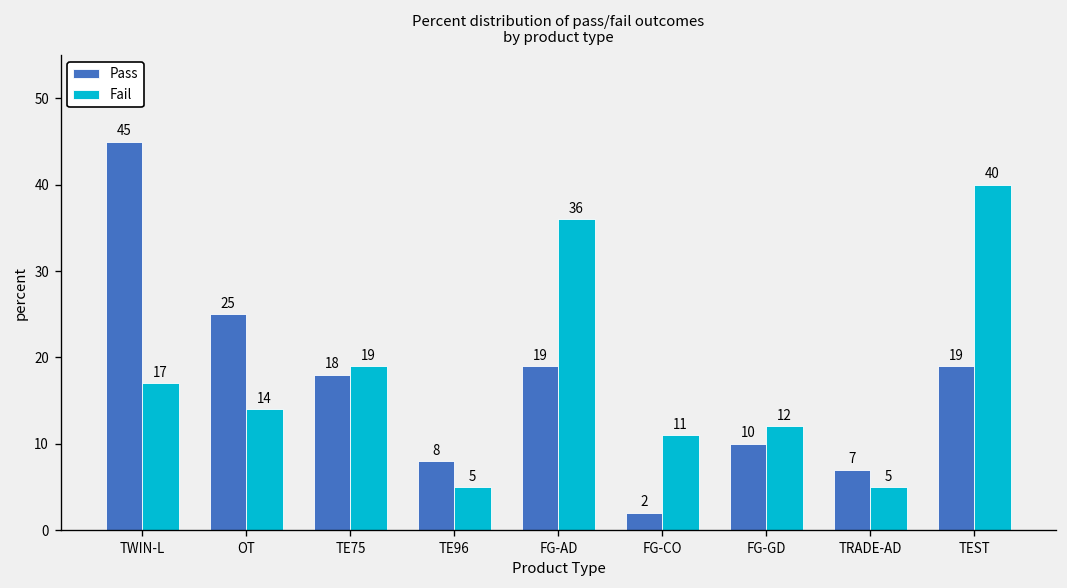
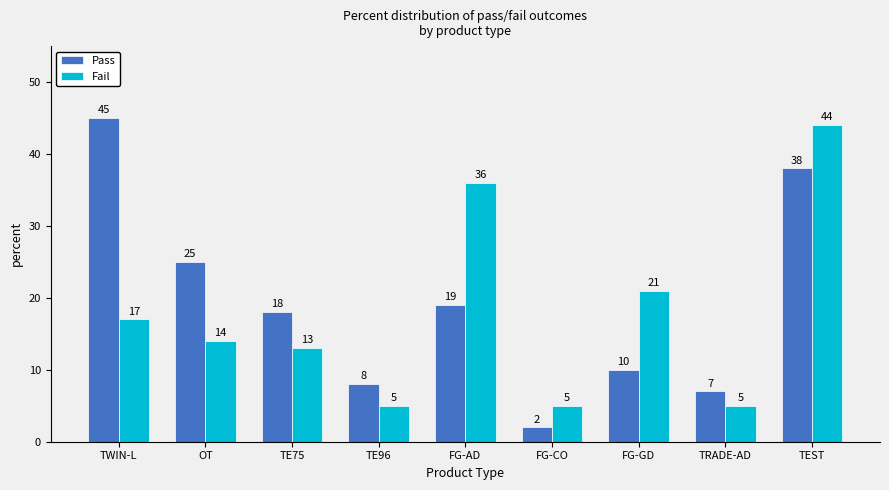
  {
    "Pass": {
      "TWIN-L": 45,
      "OT": 25,
      "TE75": 18,
      "TE96": 8,
      "FG-AD": 19,
      "FG-CO": 2,
      "FG-GD": 10,
      "TRADE-AD": 7,
-     "TEST": 19
+     "TEST": 38
    },
    "Fail": {
      "TWIN-L": 17,
      "OT": 14,
-     "TE75": 19,
+     "TE75": 13,
      "TE96": 5,
      "FG-AD": 36,
-     "FG-CO": 11,
-     "FG-GD": 12,
+     "FG-CO": 5,
+     "FG-GD": 21,
      "TRADE-AD": 5,
-     "TEST": 40
+     "TEST": 44
    }
  }
